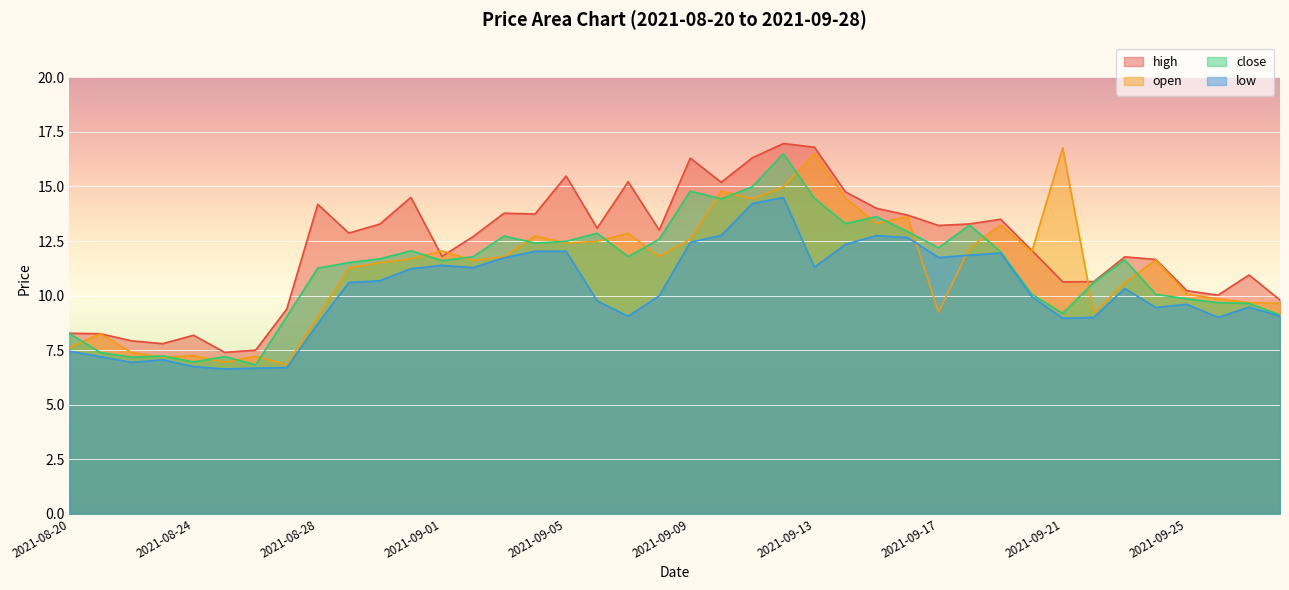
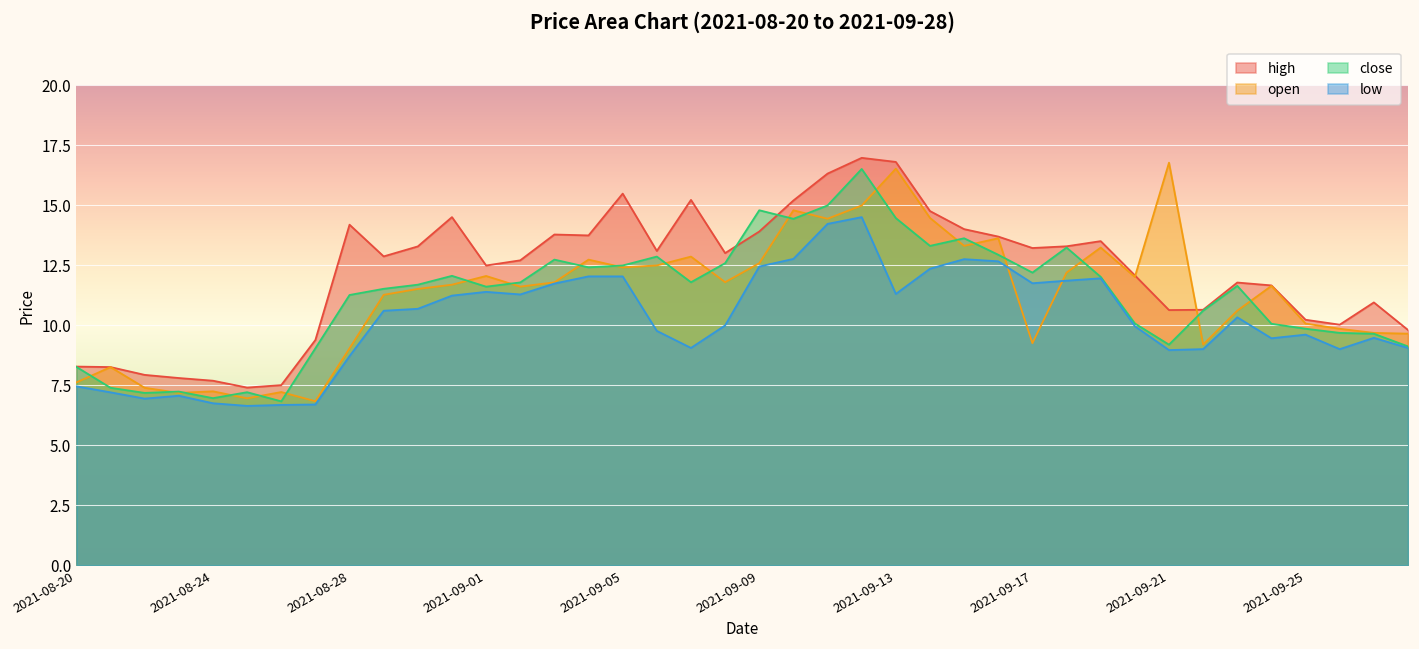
  {
    "high": {
-     "2021-08-24": 8.2,
+     "2021-08-24": 7.7,
      "2021-08-28": 14.2,
-     "2021-09-01": 11.8,
+     "2021-09-01": 12.5,
      "2021-09-05": 15.5,
-     "2021-09-09": 16.3,
+     "2021-09-09": 13.9,
      "2021-09-13": 16.8,
      "2021-09-17": 13.2,
      "2021-09-21": 10.6,
      "2021-09-25": 10.2
    },
    "open": {
      "2021-08-20": 7.6,
      "2021-08-24": 7.2,
      "2021-08-28": 9.0,
      "2021-09-01": 12.0,
      "2021-09-09": 12.6,
      "2021-09-13": 16.5,
      "2021-09-17": 9.2,
      "2021-09-21": 16.8,
      "2021-09-25": 10.1
    },
    "close": {
      "2021-08-24": 7.0,
      "2021-08-28": 11.3,
      "2021-09-01": 11.6,
      "2021-09-09": 14.8,
      "2021-09-13": 14.5,
      "2021-09-17": 12.2,
      "2021-09-21": 9.2,
      "2021-09-25": 9.9
    },
    "low": {
      "2021-08-20": 7.5,
      "2021-08-24": 6.7,
      "2021-08-28": 8.7,
      "2021-09-01": 11.4,
      "2021-09-05": 12.0,
      "2021-09-09": 12.4,
      "2021-09-13": 11.3,
      "2021-09-17": 11.7,
      "2021-09-21": 9.0,
      "2021-09-25": 9.6
    }
  }
